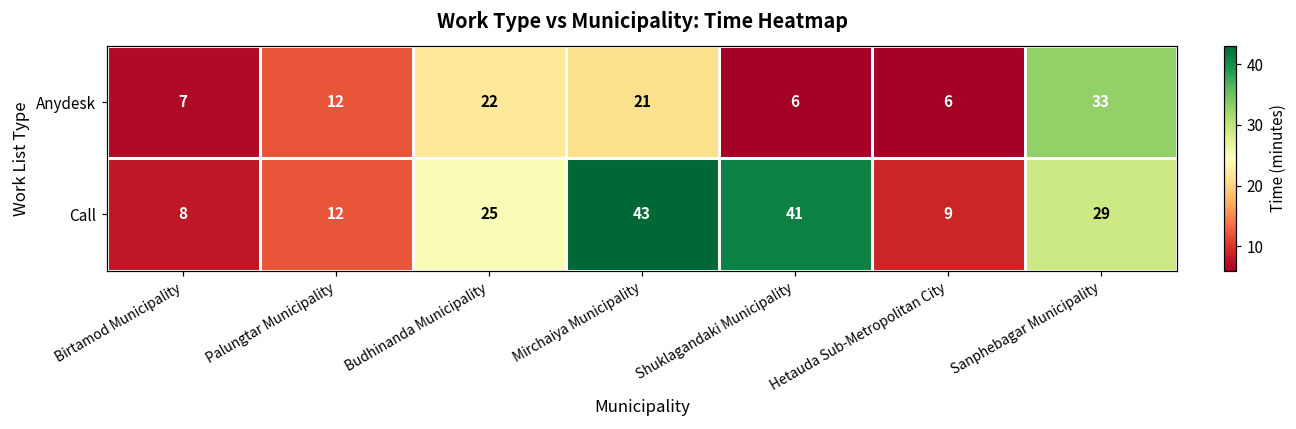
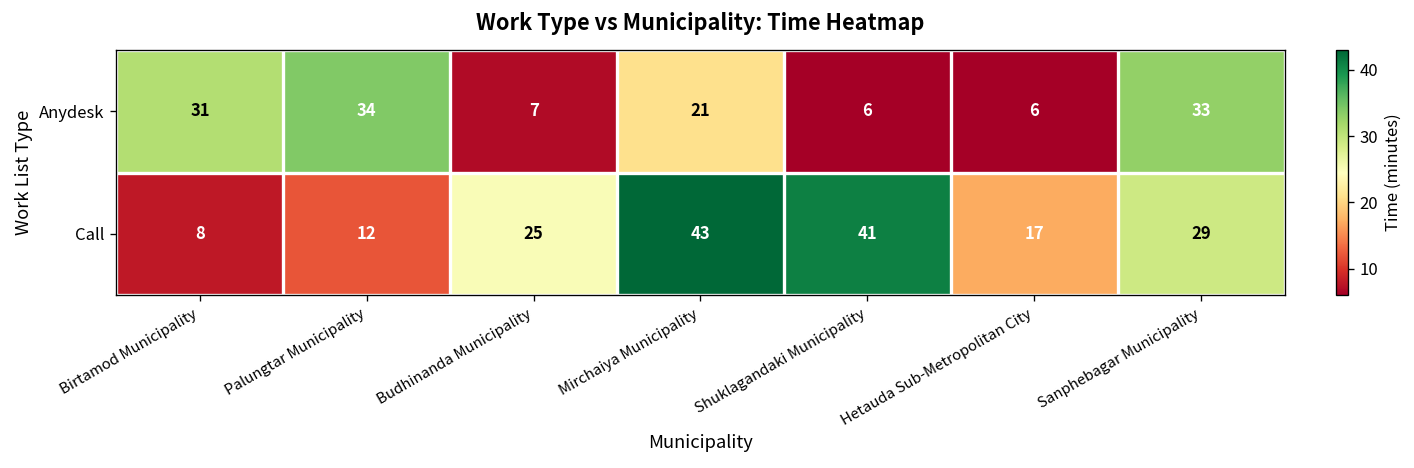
  {
    "Anydesk": {
-     "Birtamod Municipality": 7,
-     "Palungtar Municipality": 12,
-     "Budhinanda Municipality": 22,
+     "Birtamod Municipality": 31,
+     "Palungtar Municipality": 34,
+     "Budhinanda Municipality": 7,
      "Mirchaiya Municipality": 21,
      "Shuklagandaki Municipality": 6,
      "Hetauda Sub-Metropolitan City": 6,
      "Sanphebagar Municipality": 33
    },
    "Call": {
      "Birtamod Municipality": 8,
      "Palungtar Municipality": 12,
      "Budhinanda Municipality": 25,
      "Mirchaiya Municipality": 43,
      "Shuklagandaki Municipality": 41,
-     "Hetauda Sub-Metropolitan City": 9,
+     "Hetauda Sub-Metropolitan City": 17,
      "Sanphebagar Municipality": 29
    }
  }
